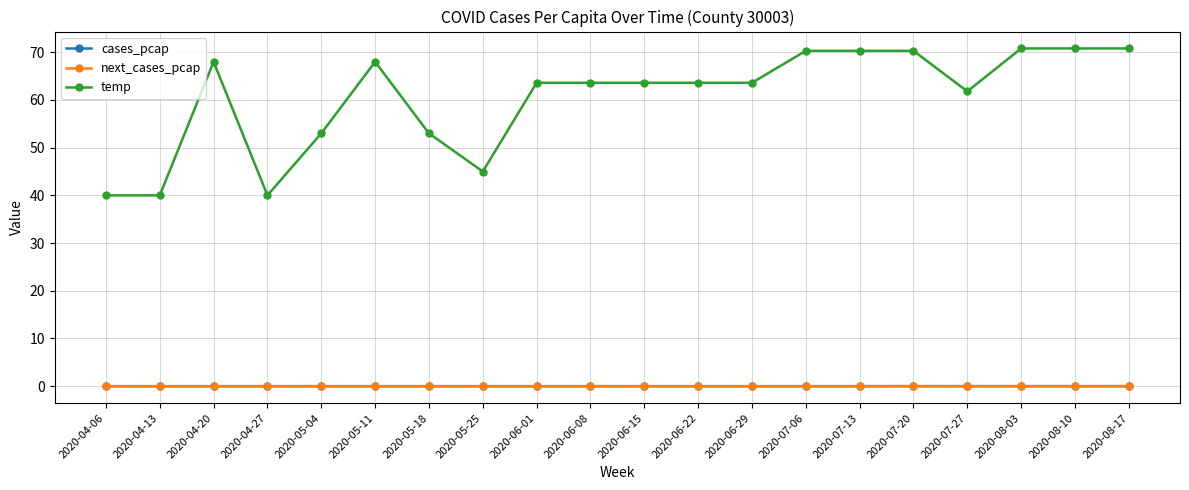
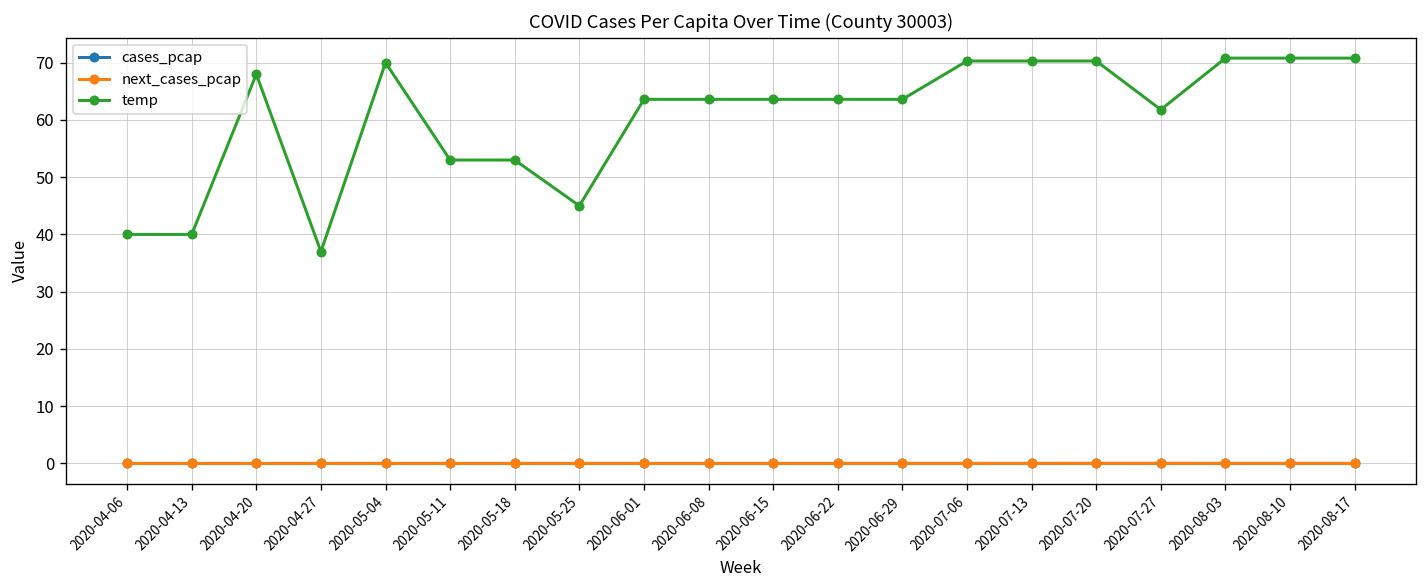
  {
    "next_cases_pcap": {
      "2020-04-06": 0,
      "2020-04-13": 0,
      "2020-04-20": 0,
      "2020-04-27": 0,
      "2020-05-04": 0,
      "2020-05-11": 0,
      "2020-05-18": 0,
      "2020-05-25": 0,
      "2020-06-01": 0,
      "2020-06-08": 0,
      "2020-06-15": 0,
      "2020-06-22": 0,
      "2020-06-29": 0,
      "2020-07-06": 0,
      "2020-07-13": 0,
      "2020-07-20": 0,
      "2020-07-27": 0,
      "2020-08-03": 0,
      "2020-08-10": 0,
      "2020-08-17": 0
    },
    "temp": {
      "2020-04-06": 40,
      "2020-04-13": 40,
      "2020-04-20": 68,
-     "2020-04-27": 40,
-     "2020-05-04": 53,
-     "2020-05-11": 68,
+     "2020-04-27": 37,
+     "2020-05-04": 70,
+     "2020-05-11": 53,
      "2020-05-18": 53,
      "2020-05-25": 45,
      "2020-06-01": 64,
      "2020-06-08": 64,
      "2020-06-15": 64,
      "2020-06-22": 64,
      "2020-06-29": 64,
      "2020-07-06": 70,
      "2020-07-13": 70,
      "2020-07-20": 70,
      "2020-07-27": 62,
      "2020-08-03": 71,
      "2020-08-10": 71,
      "2020-08-17": 71
    }
  }
